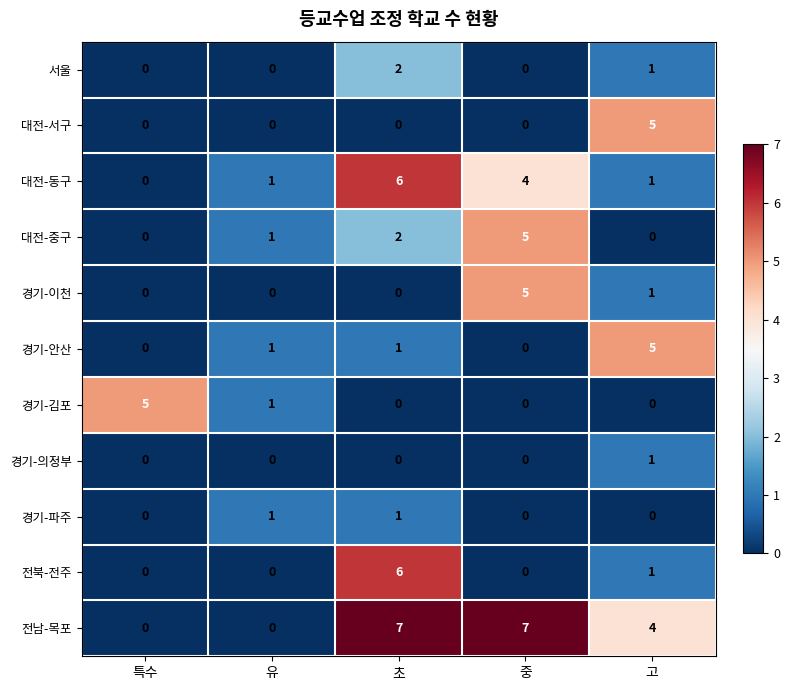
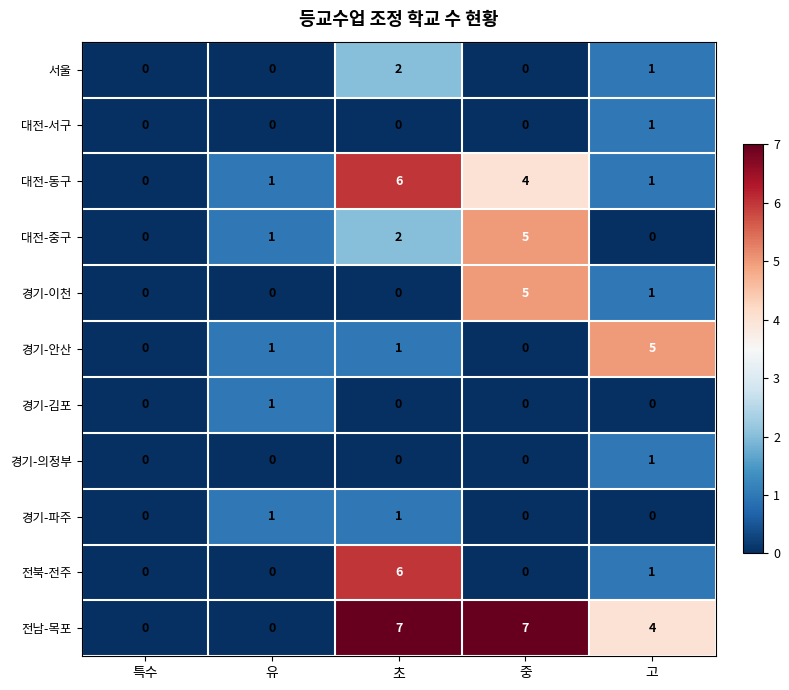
  {
    "서울": {
      "특수": 0,
      "유": 0,
      "초": 2,
      "중": 0,
      "고": 1
    },
    "대전-서구": {
      "특수": 0,
      "유": 0,
      "초": 0,
      "중": 0,
-     "고": 5
+     "고": 1
    },
    "대전-동구": {
      "특수": 0,
      "유": 1,
      "초": 6,
      "중": 4,
      "고": 1
    },
    "대전-중구": {
      "특수": 0,
      "유": 1,
      "초": 2,
      "중": 5,
      "고": 0
    },
    "경기-이천": {
      "특수": 0,
      "유": 0,
      "초": 0,
      "중": 5,
      "고": 1
    },
    "경기-안산": {
      "특수": 0,
      "유": 1,
      "초": 1,
      "중": 0,
      "고": 5
    },
    "경기-김포": {
-     "특수": 5,
+     "특수": 0,
      "유": 1,
      "초": 0,
      "중": 0,
      "고": 0
    },
    "경기-의정부": {
      "특수": 0,
      "유": 0,
      "초": 0,
      "중": 0,
      "고": 1
    },
    "경기-파주": {
      "특수": 0,
      "유": 1,
      "초": 1,
      "중": 0,
      "고": 0
    },
    "전북-전주": {
      "특수": 0,
      "유": 0,
      "초": 6,
      "중": 0,
      "고": 1
    },
    "전남-목포": {
      "특수": 0,
      "유": 0,
      "초": 7,
      "중": 7,
      "고": 4
    }
  }
